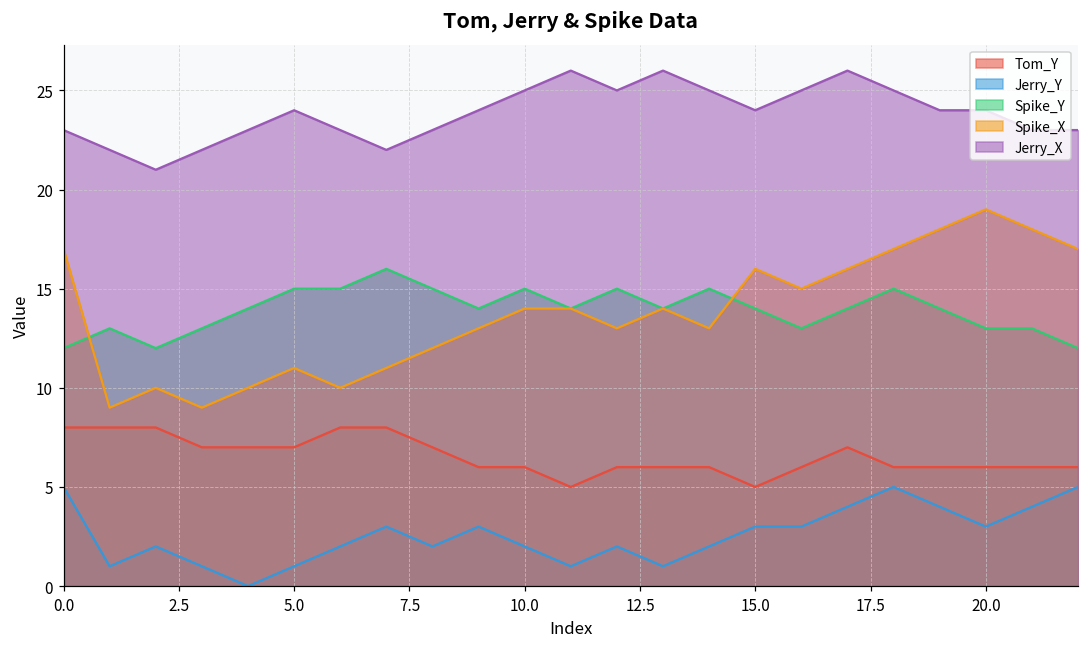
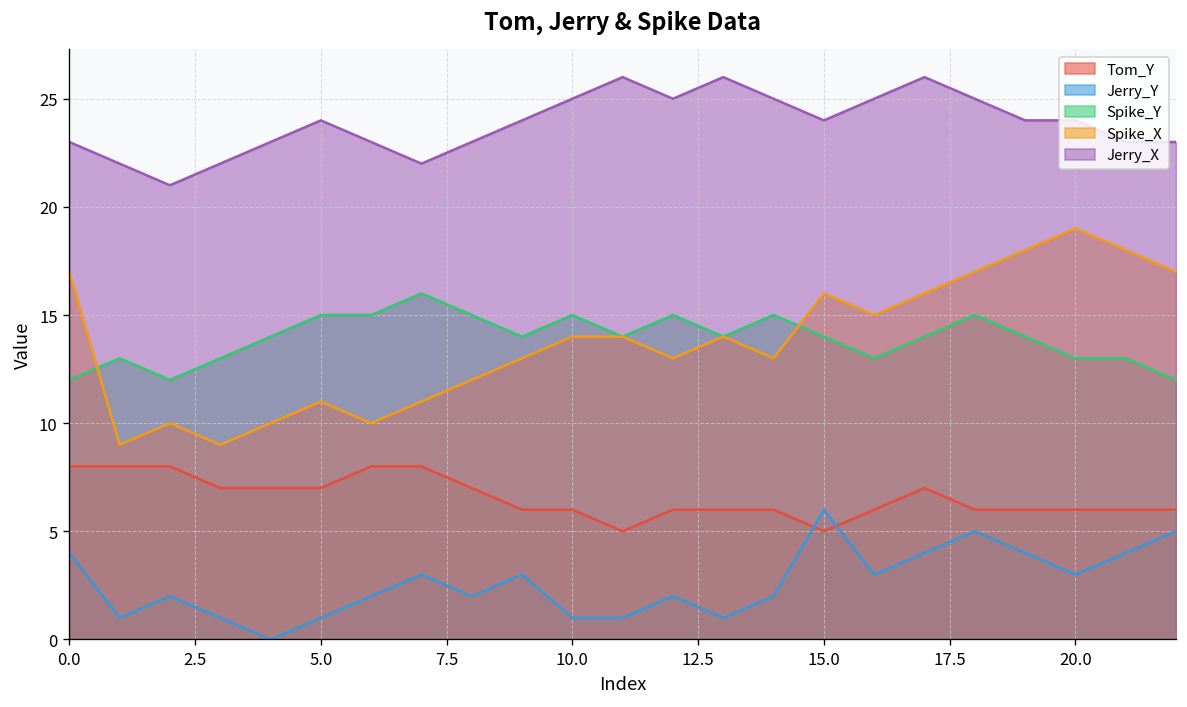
  {
    "Tom_Y": {
      "0.0": 8,
      "5.0": 7,
      "10.0": 6,
      "15.0": 5,
      "20.0": 6
    },
    "Jerry_Y": {
-     "0.0": 5,
+     "0.0": 4,
      "5.0": 1,
-     "10.0": 2,
-     "15.0": 3,
+     "10.0": 1,
+     "15.0": 6,
      "20.0": 3
    },
    "Spike_Y": {
      "0.0": 12,
      "5.0": 15,
      "10.0": 15,
      "15.0": 14,
      "20.0": 13
    },
    "Spike_X": {
      "0.0": 17,
      "5.0": 11,
      "10.0": 14,
      "15.0": 16,
      "20.0": 19
    },
    "Jerry_X": {
      "0.0": 23,
      "5.0": 24,
      "10.0": 25,
      "15.0": 24
    }
  }
